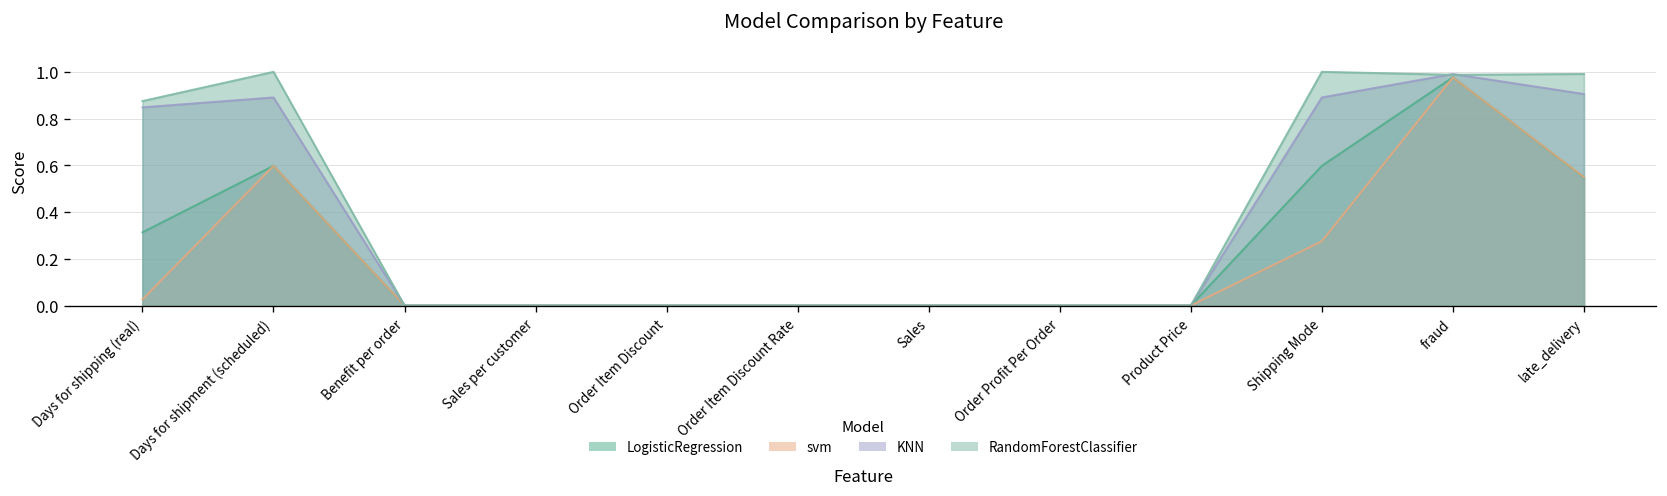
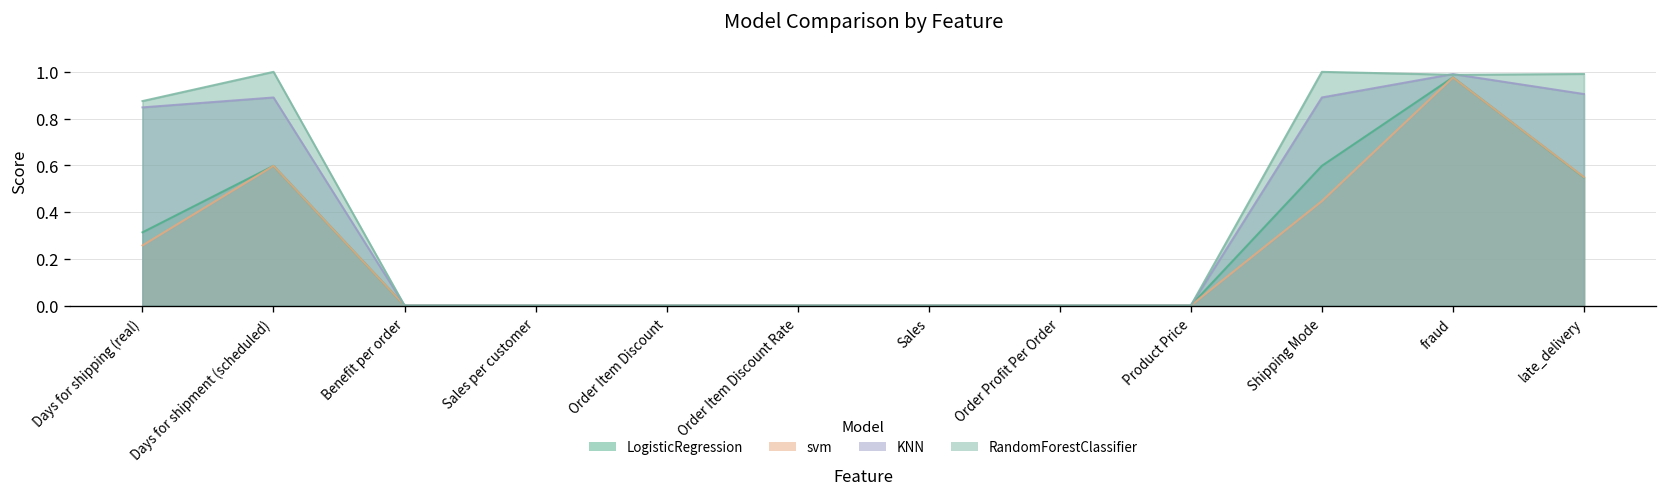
  {
    "svm": {
-     "Days for shipping (real)": 0.03,
-     "Shipping Mode": 0.28
+     "Days for shipping (real)": 0.26,
+     "Shipping Mode": 0.45
    }
  }
